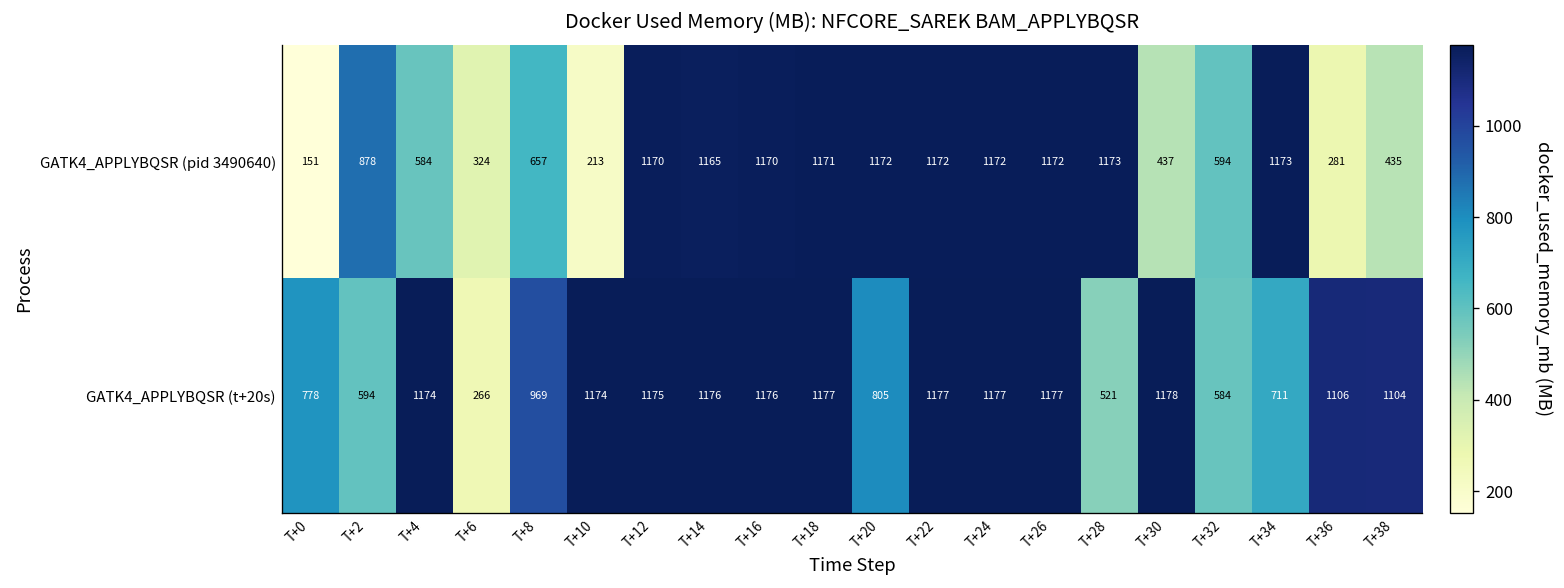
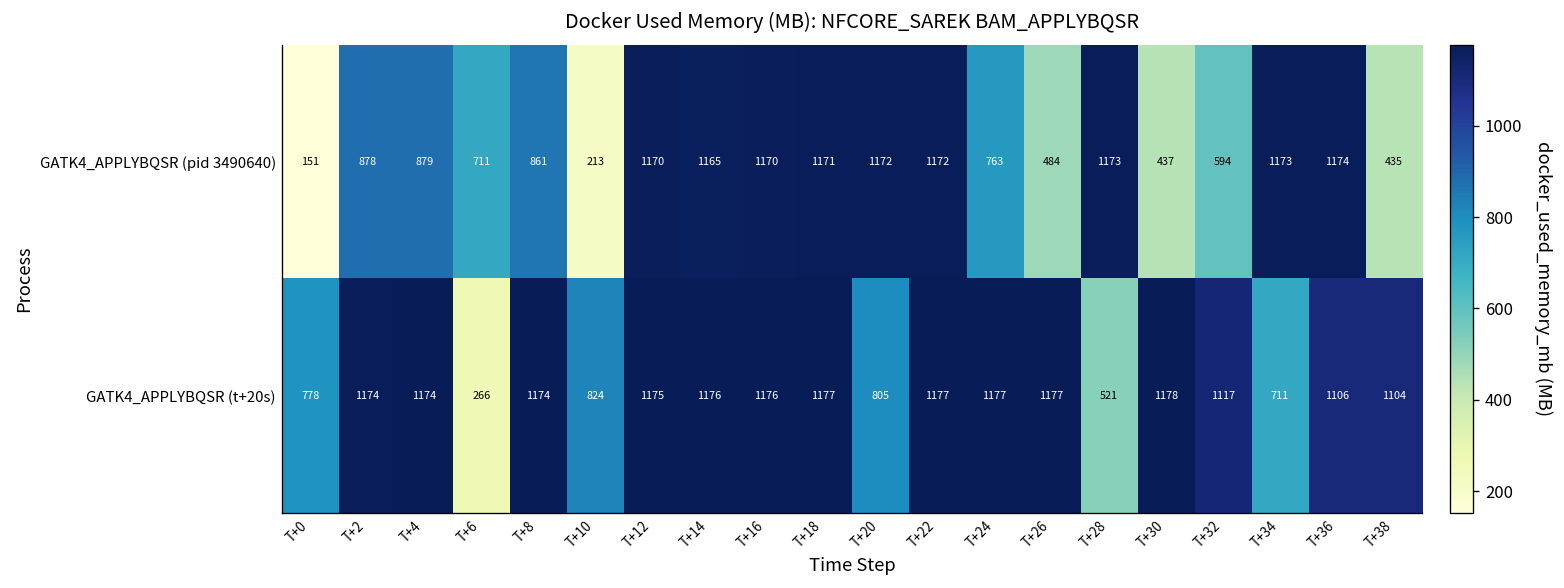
  {
    "GATK4_APPLYBQSR (pid 3490640)": {
      "T+0": 151,
      "T+2": 878,
-     "T+4": 584,
-     "T+6": 324,
-     "T+8": 657,
+     "T+4": 879,
+     "T+6": 711,
+     "T+8": 861,
      "T+10": 213,
      "T+12": 1170,
      "T+14": 1165,
      "T+16": 1170,
      "T+18": 1171,
      "T+20": 1172,
      "T+22": 1172,
-     "T+24": 1172,
-     "T+26": 1172,
+     "T+24": 763,
+     "T+26": 484,
      "T+28": 1173,
      "T+30": 437,
      "T+32": 594,
      "T+34": 1173,
-     "T+36": 281,
+     "T+36": 1174,
      "T+38": 435
    },
    "GATK4_APPLYBQSR (t+20s)": {
      "T+0": 778,
-     "T+2": 594,
+     "T+2": 1174,
      "T+4": 1174,
      "T+6": 266,
-     "T+8": 969,
-     "T+10": 1174,
+     "T+8": 1174,
+     "T+10": 824,
      "T+12": 1175,
      "T+14": 1176,
      "T+16": 1176,
      "T+18": 1177,
      "T+20": 805,
      "T+22": 1177,
      "T+24": 1177,
      "T+26": 1177,
      "T+28": 521,
      "T+30": 1178,
-     "T+32": 584,
+     "T+32": 1117,
      "T+34": 711,
      "T+36": 1106,
      "T+38": 1104
    }
  }
